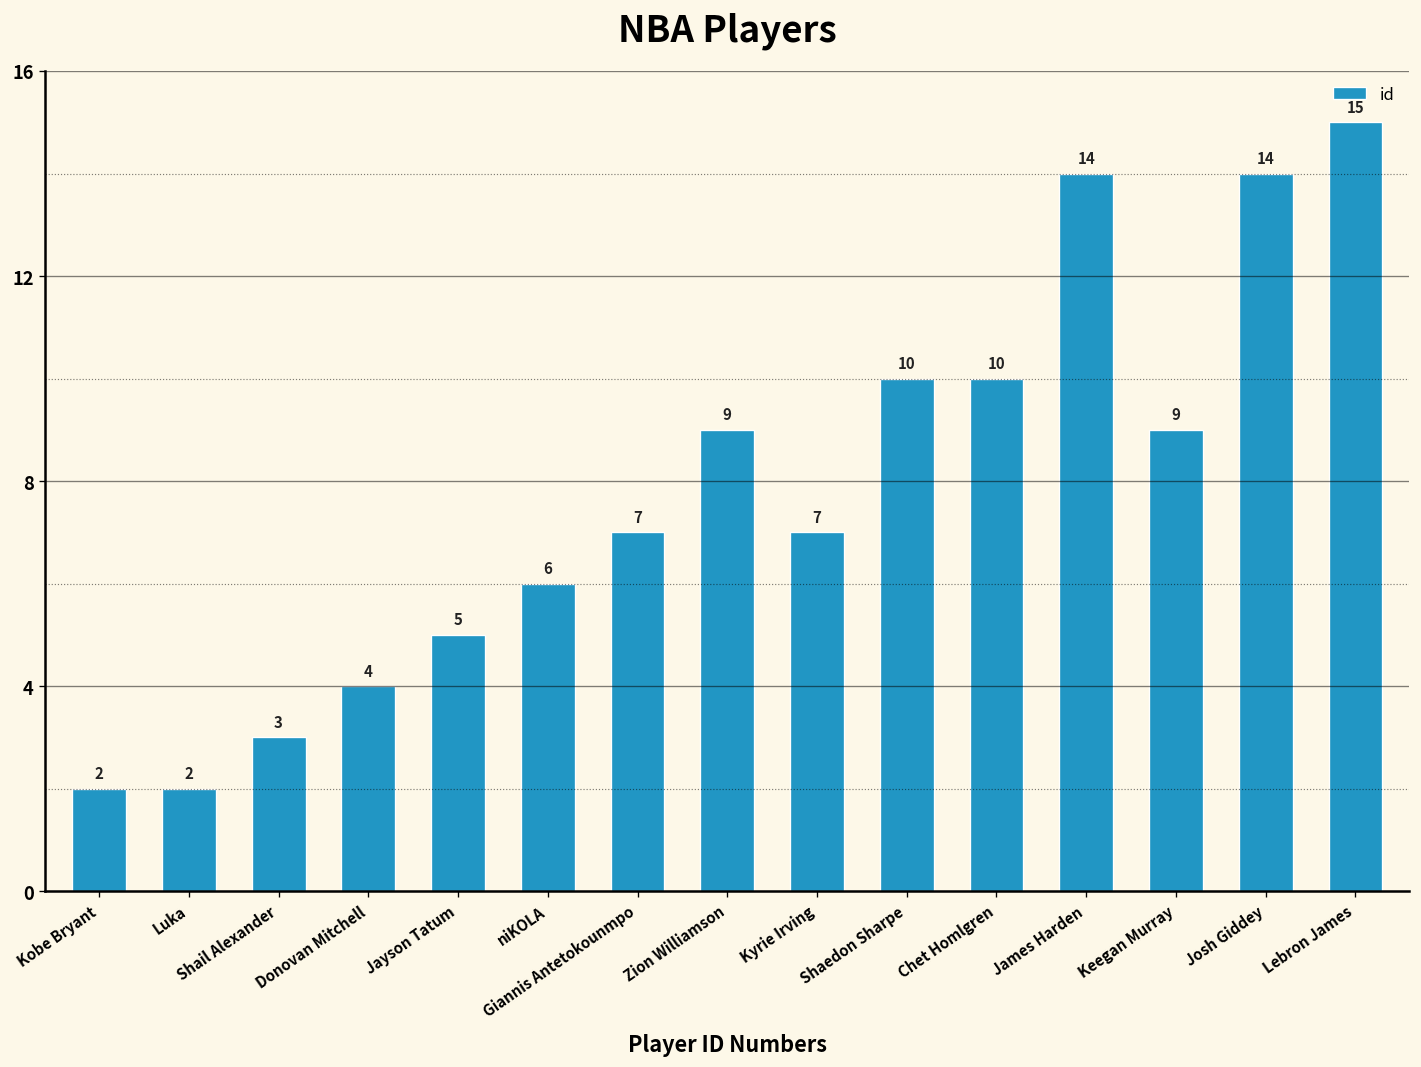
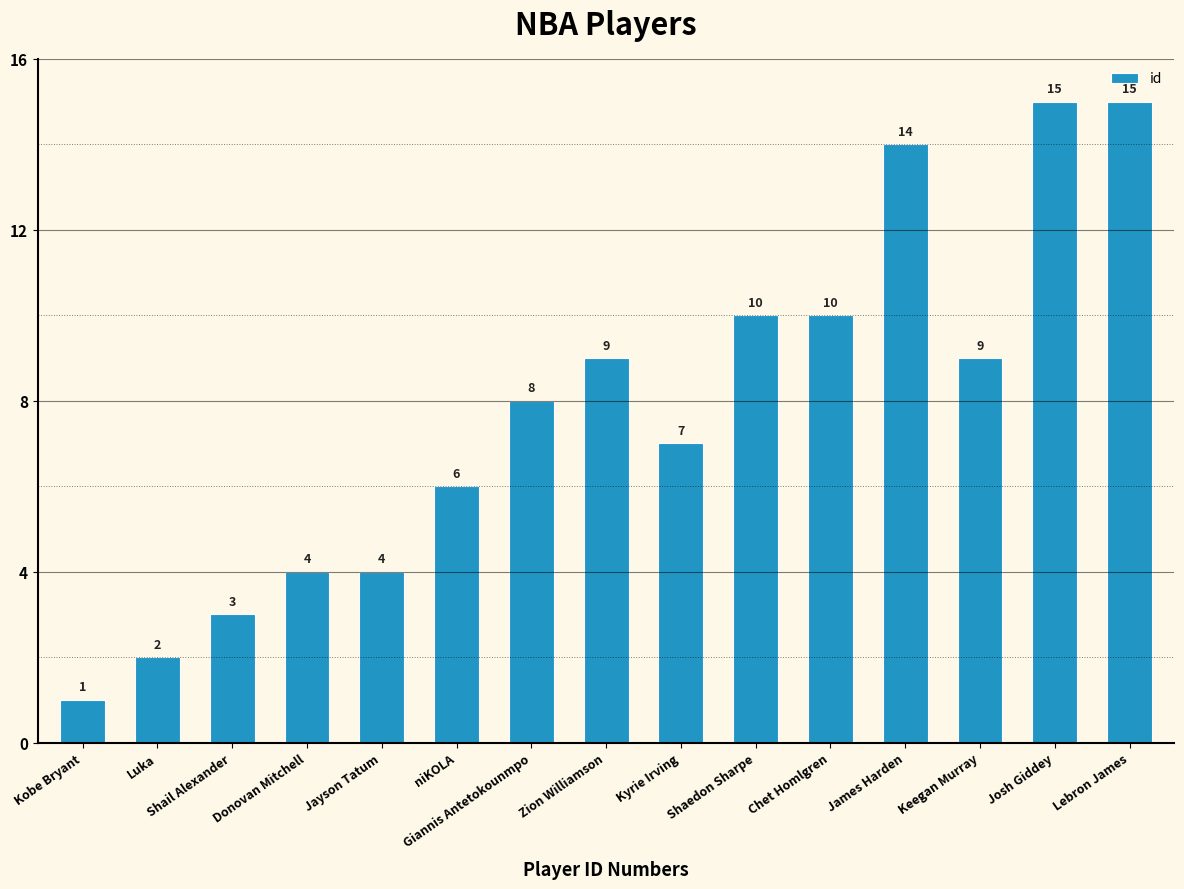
  {
-   "Kobe Bryant": 2,
+   "Kobe Bryant": 1,
    "Luka": 2,
    "Shail Alexander": 3,
    "Donovan Mitchell": 4,
-   "Jayson Tatum": 5,
+   "Jayson Tatum": 4,
    "niKOLA": 6,
-   "Giannis Antetokounmpo": 7,
+   "Giannis Antetokounmpo": 8,
    "Zion Williamson": 9,
    "Kyrie Irving": 7,
    "Shaedon Sharpe": 10,
    "Chet Homlgren": 10,
    "James Harden": 14,
    "Keegan Murray": 9,
-   "Josh Giddey": 14,
+   "Josh Giddey": 15,
    "Lebron James": 15
  }
